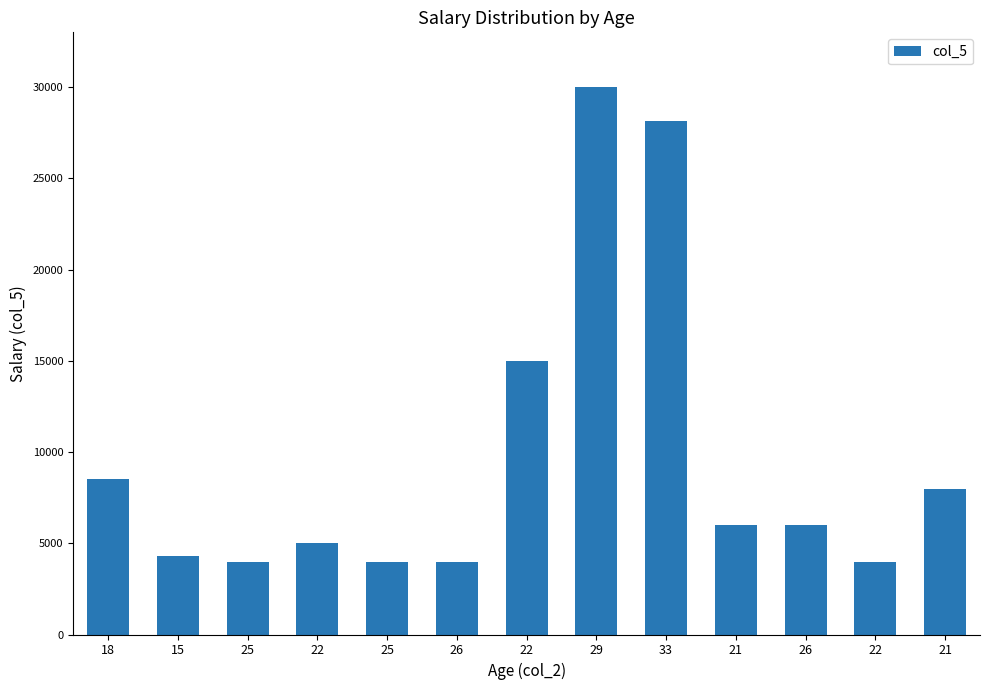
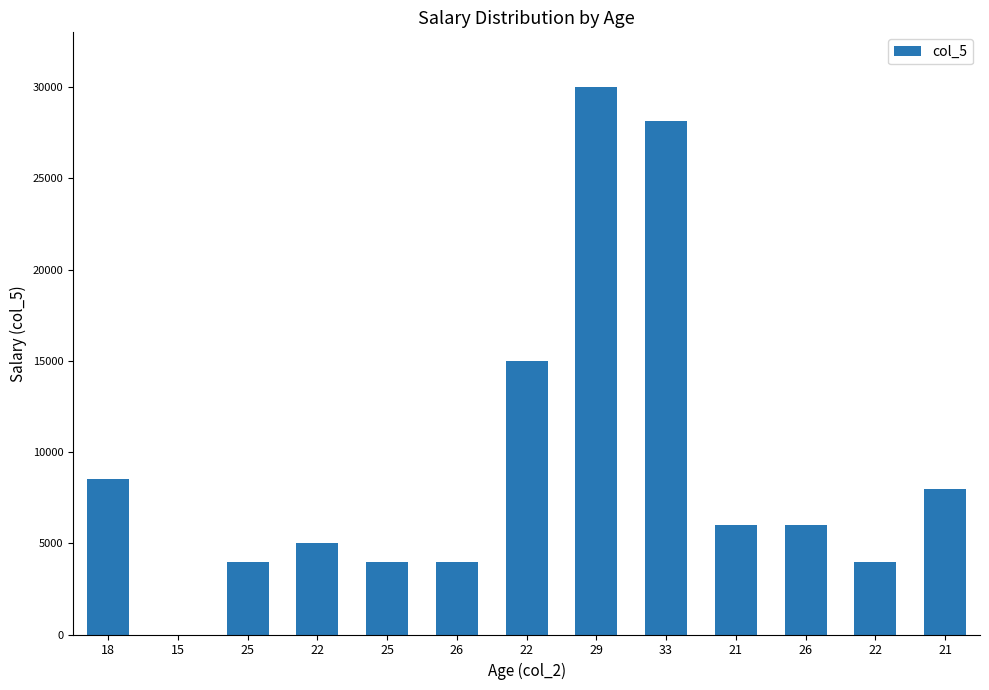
  {
    "18": 8500,
-   "15": 4300,
+   "15": 0,
    "29": 30000,
    "33": 28100
  }
